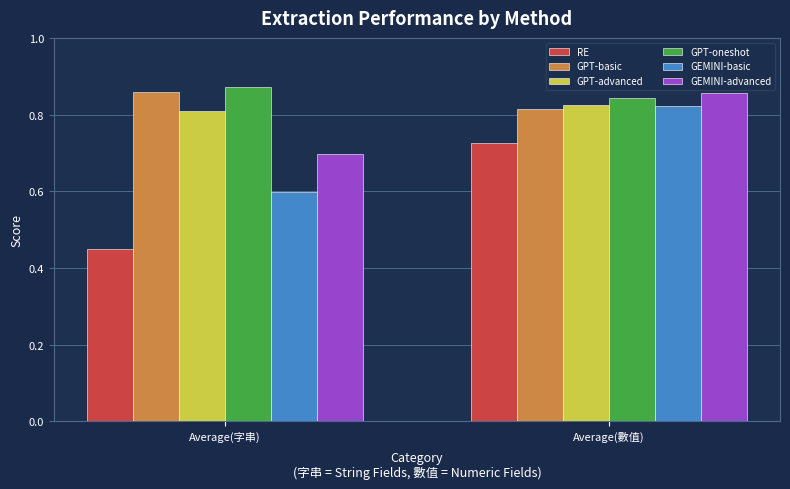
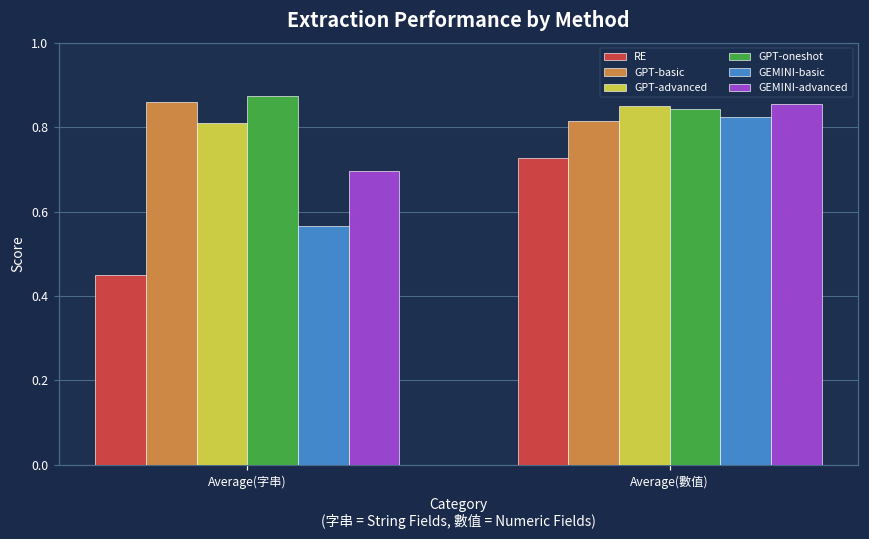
  {
    "RE": {
      "Average(字串)": 0.45,
      "Average(數值)": 0.73
    },
    "GPT-basic": {
      "Average(字串)": 0.86,
      "Average(數值)": 0.81
    },
    "GPT-advanced": {
      "Average(字串)": 0.81,
-     "Average(數值)": 0.83
+     "Average(數值)": 0.85
    },
    "GPT-oneshot": {
      "Average(字串)": 0.87,
      "Average(數值)": 0.84
    },
    "GEMINI-basic": {
-     "Average(字串)": 0.60,
+     "Average(字串)": 0.57,
      "Average(數值)": 0.82
    },
    "GEMINI-advanced": {
      "Average(字串)": 0.70,
      "Average(數值)": 0.86
    }
  }
